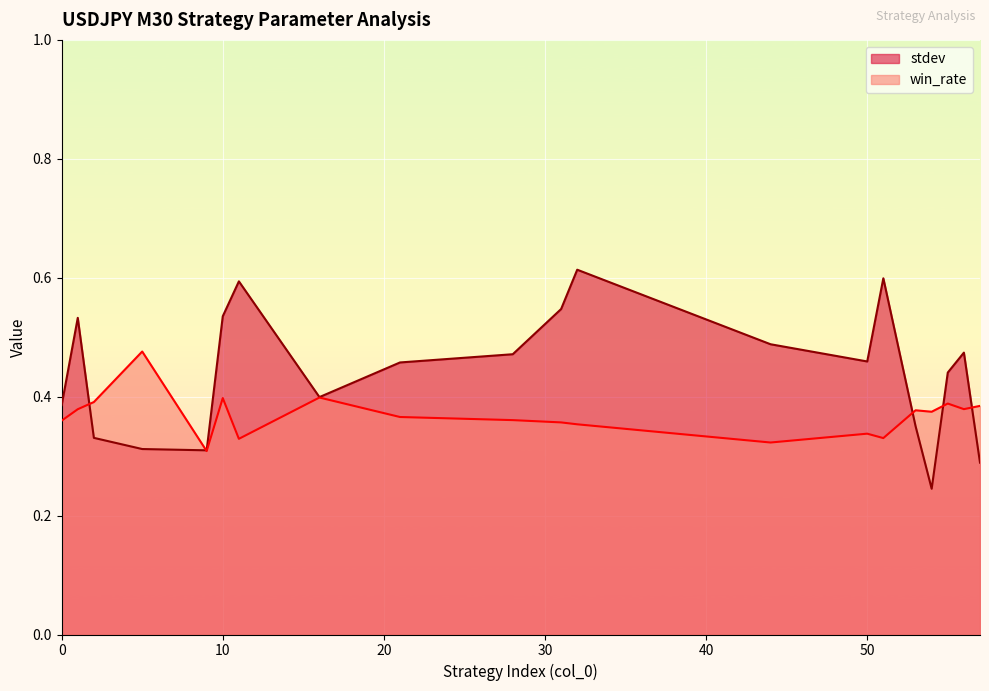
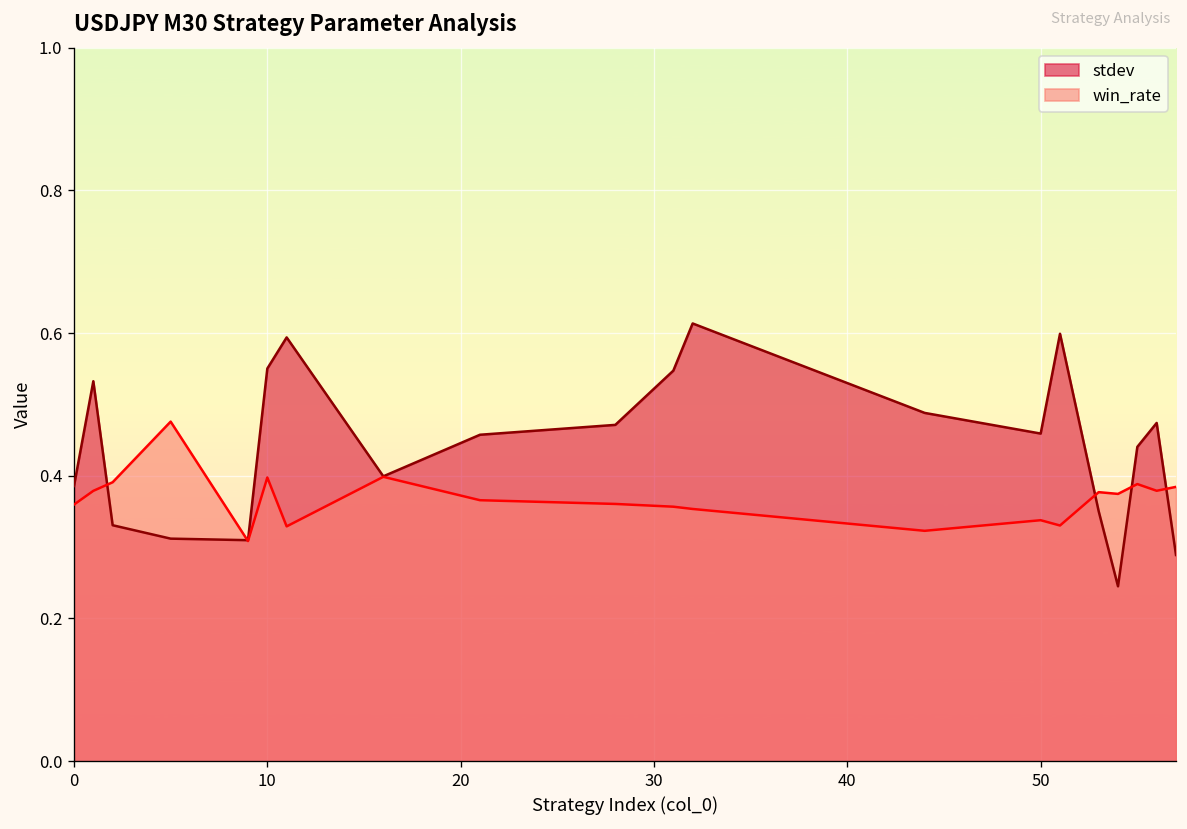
  {
    "stdev": {
      "0": 0.39,
-     "10": 0.54,
+     "10": 0.55,
      "50": 0.46
    },
    "win_rate": {
      "0": 0.36,
      "10": 0.40,
      "50": 0.34
    }
  }
